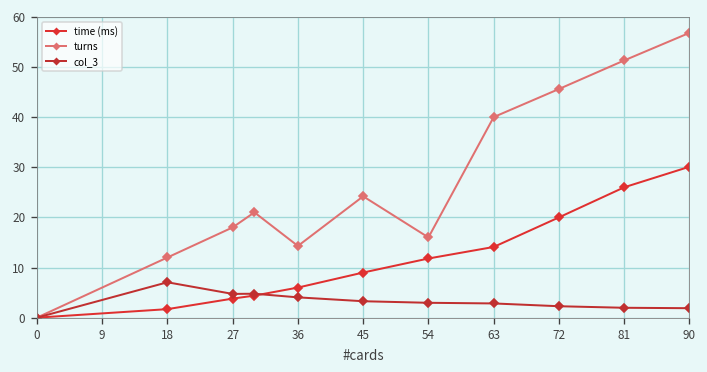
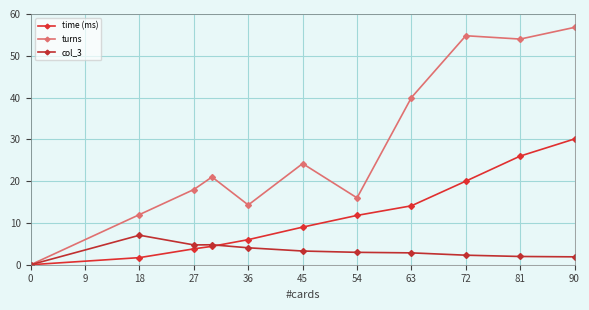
  {
    "turns": {
      "18": 12,
      "27": 18,
      "36": 14,
      "45": 24,
      "54": 16,
      "63": 40,
-     "72": 46,
-     "81": 51,
+     "72": 55,
+     "81": 54,
      "90": 57
    }
  }
